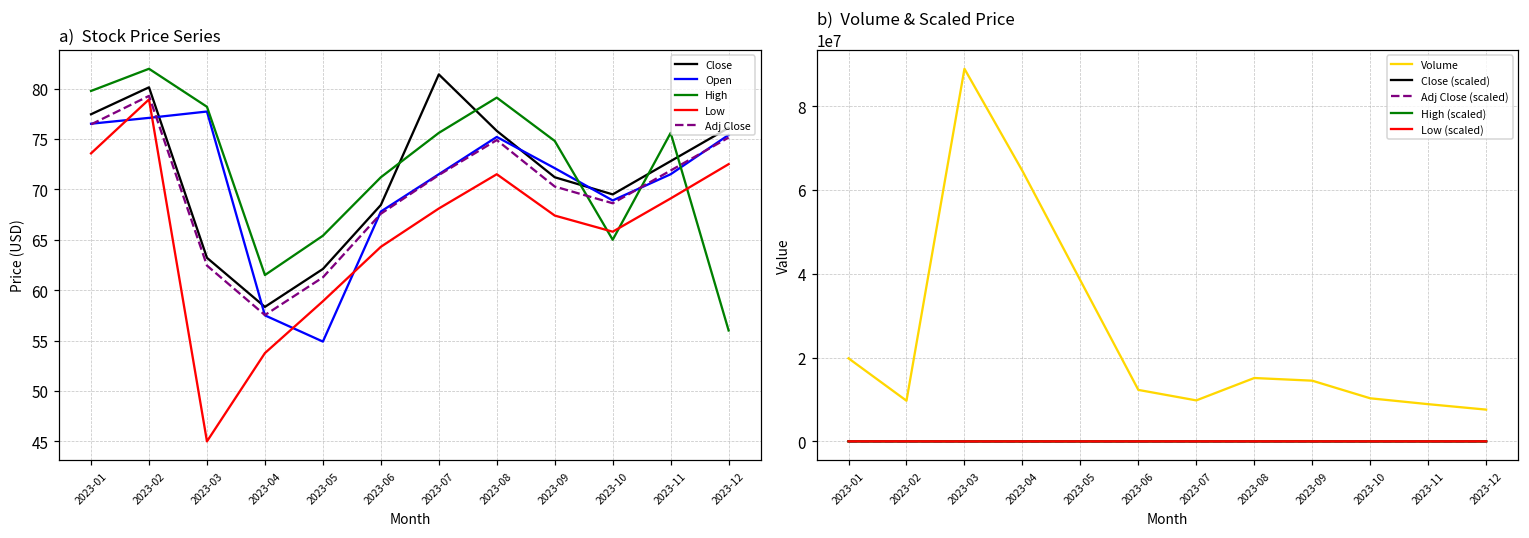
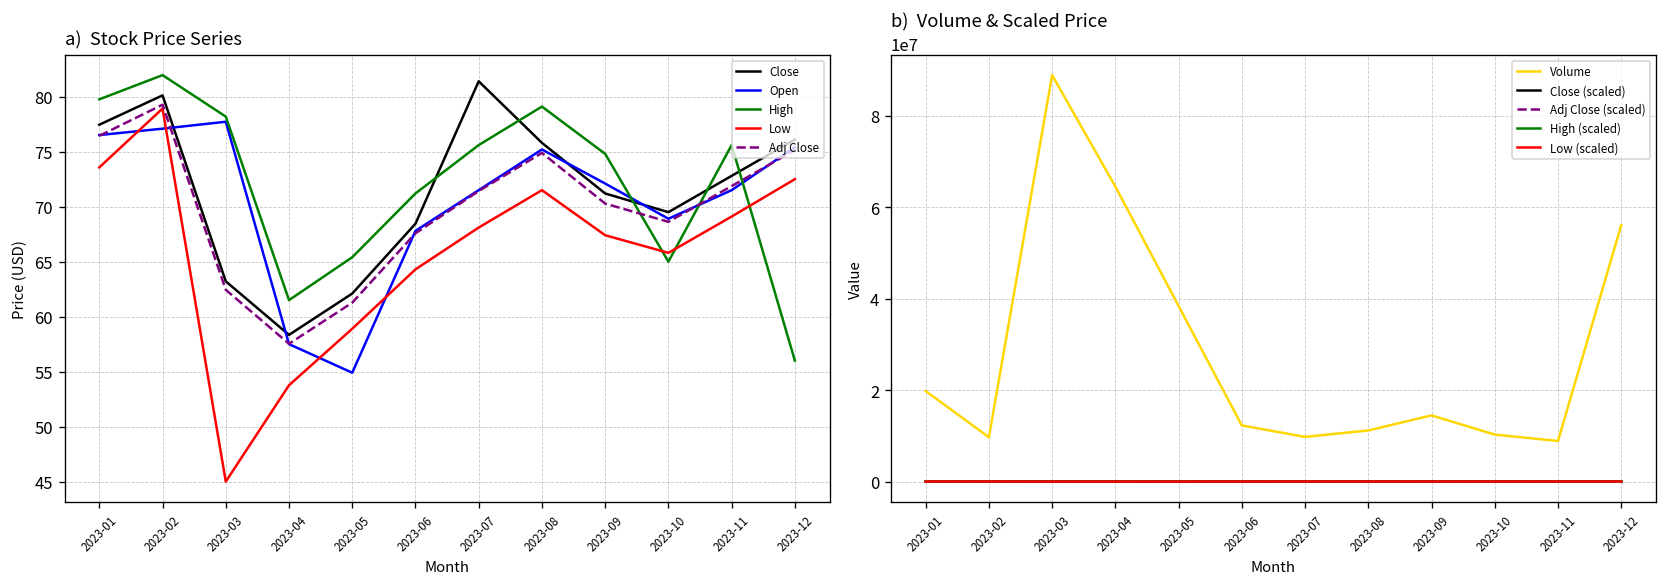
  {
    "a) Stock Price Series": {
      "Close": {
        "2023-01": 77,
        "2023-02": 80,
        "2023-03": 63,
        "2023-04": 58,
        "2023-05": 62,
        "2023-06": 68,
        "2023-07": 81,
        "2023-08": 76,
        "2023-09": 71,
        "2023-10": 70,
        "2023-11": 73
      },
      "Open": {
        "2023-02": 77,
        "2023-03": 78,
        "2023-05": 55,
        "2023-08": 75,
        "2023-09": 72,
        "2023-10": 69,
        "2023-11": 72
      },
      "High": {
        "2023-01": 80,
        "2023-02": 82,
        "2023-03": 78,
        "2023-04": 62,
        "2023-05": 65,
        "2023-06": 71,
        "2023-07": 76,
        "2023-08": 79,
        "2023-09": 75,
        "2023-10": 65,
        "2023-11": 76,
        "2023-12": 56
      },
      "Low": {
        "2023-01": 74,
        "2023-02": 79,
        "2023-03": 45,
        "2023-04": 54,
        "2023-05": 59,
        "2023-06": 64,
        "2023-07": 68,
        "2023-08": 72,
        "2023-09": 67,
        "2023-10": 66,
        "2023-11": 69,
        "2023-12": 73
      },
      "Adj Close": {
        "2023-02": 79,
        "2023-03": 62,
        "2023-05": 61,
        "2023-08": 75,
        "2023-09": 70,
        "2023-10": 69,
        "2023-11": 72
      }
    },
    "b) Volume & Scaled Price": {
      "Volume": {
        "2023-01": 20000000,
        "2023-02": 10000000,
        "2023-03": 89000000,
        "2023-04": 65000000,
        "2023-05": 38000000,
        "2023-06": 12000000,
        "2023-07": 10000000,
-       "2023-08": 15000000,
+       "2023-08": 11000000,
        "2023-09": 15000000,
        "2023-10": 10000000,
        "2023-11": 9000000,
-       "2023-12": 8000000
+       "2023-12": 56000000
      },
      "Low (scaled)": {
        "2023-01": 0,
        "2023-02": 0,
        "2023-03": 0,
        "2023-04": 0,
        "2023-05": 0,
        "2023-06": 0,
        "2023-07": 0,
        "2023-08": 0,
        "2023-09": 0,
        "2023-10": 0,
        "2023-11": 0,
        "2023-12": 0
      }
    }
  }
